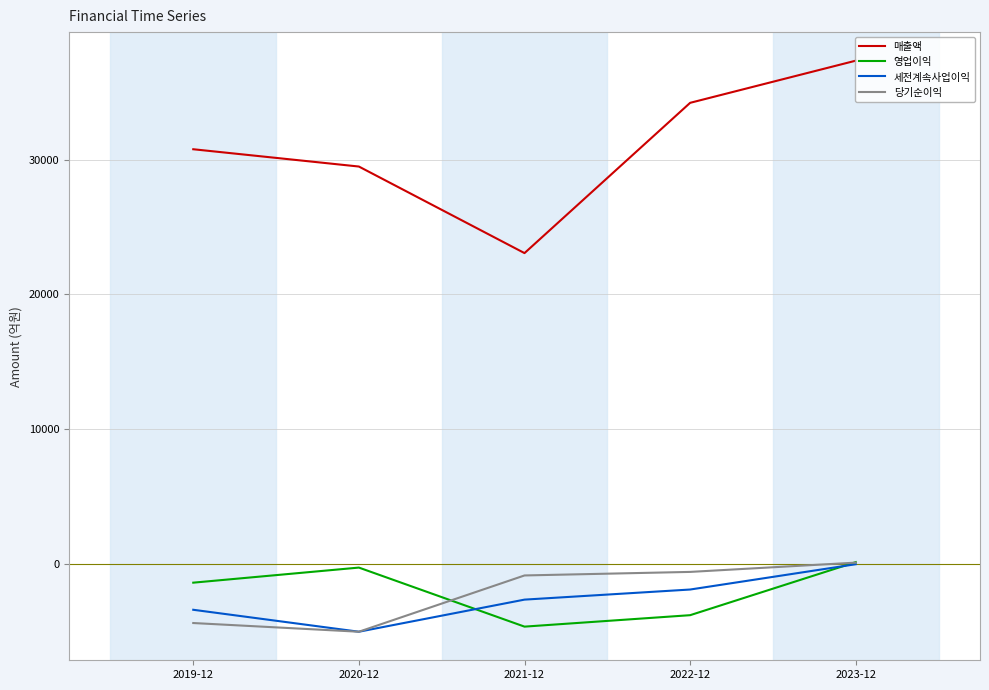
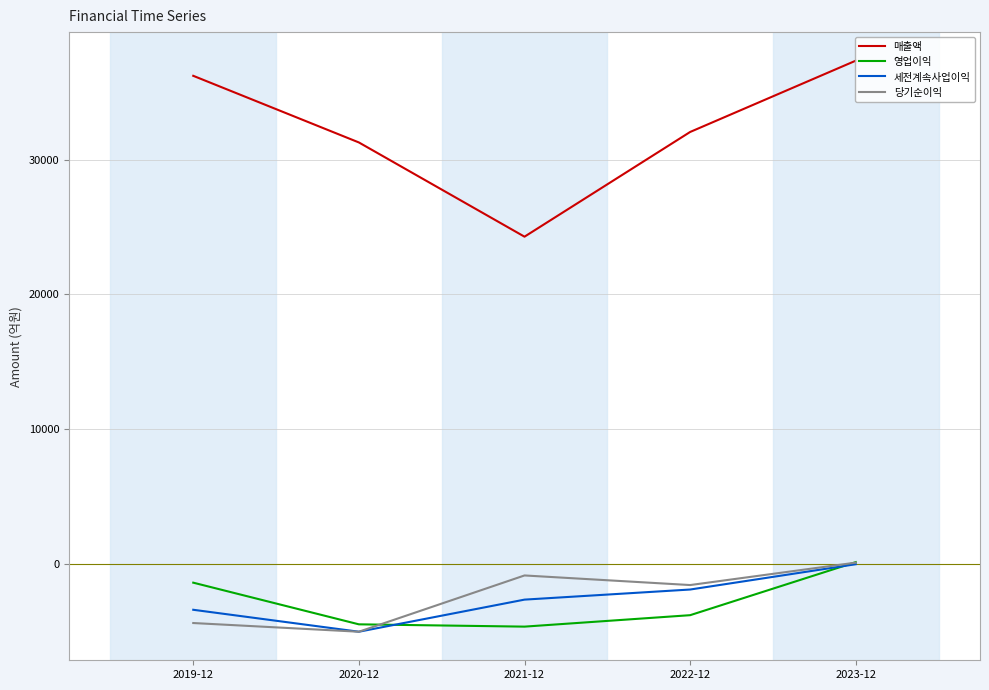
  {
    "매출액": {
-     "2019-12": 30800,
-     "2020-12": 29500,
-     "2021-12": 23100,
-     "2022-12": 34200
+     "2019-12": 36200,
+     "2020-12": 31300,
+     "2021-12": 24300,
+     "2022-12": 32100
    },
    "영업이익": {
      "2019-12": -1400,
-     "2020-12": -300,
+     "2020-12": -4500,
      "2021-12": -4700,
      "2022-12": -3800
    },
    "세전계속사업이익": {
      "2019-12": -3400,
      "2021-12": -2700,
      "2022-12": -1900
    },
    "당기순이익": {
      "2019-12": -4400,
      "2021-12": -900,
-     "2022-12": -600
+     "2022-12": -1600
    }
  }
